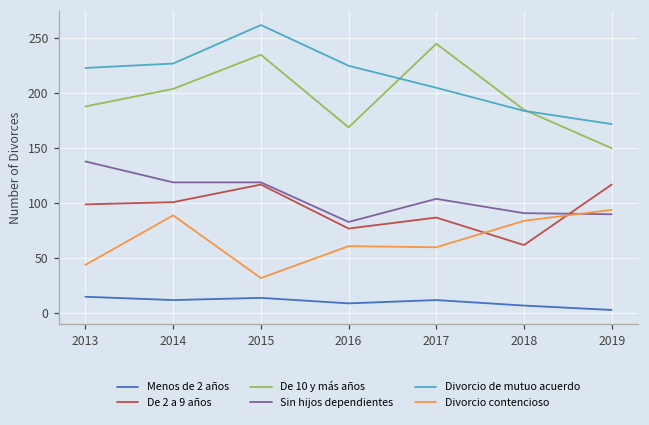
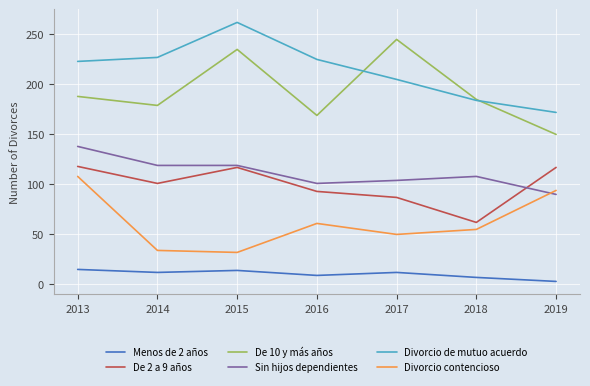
  {
    "De 2 a 9 años": {
-     "2013": 100,
+     "2013": 120,
      "2014": 100,
-     "2016": 80,
+     "2016": 90,
      "2017": 90,
      "2018": 60,
      "2019": 120
    },
    "De 10 y más años": {
      "2013": 190,
-     "2014": 200,
+     "2014": 180,
      "2015": 240,
      "2016": 170,
      "2017": 250,
      "2019": 150
    },
    "Sin hijos dependientes": {
      "2013": 140,
      "2014": 120,
-     "2016": 80,
+     "2016": 100,
      "2017": 100,
-     "2018": 90,
+     "2018": 110,
      "2019": 90
    },
    "Divorcio contencioso": {
-     "2013": 40,
-     "2014": 90,
+     "2013": 110,
+     "2014": 30,
      "2015": 30,
      "2016": 60,
-     "2017": 60,
-     "2018": 80,
+     "2017": 50,
+     "2018": 60,
      "2019": 90
    }
  }
